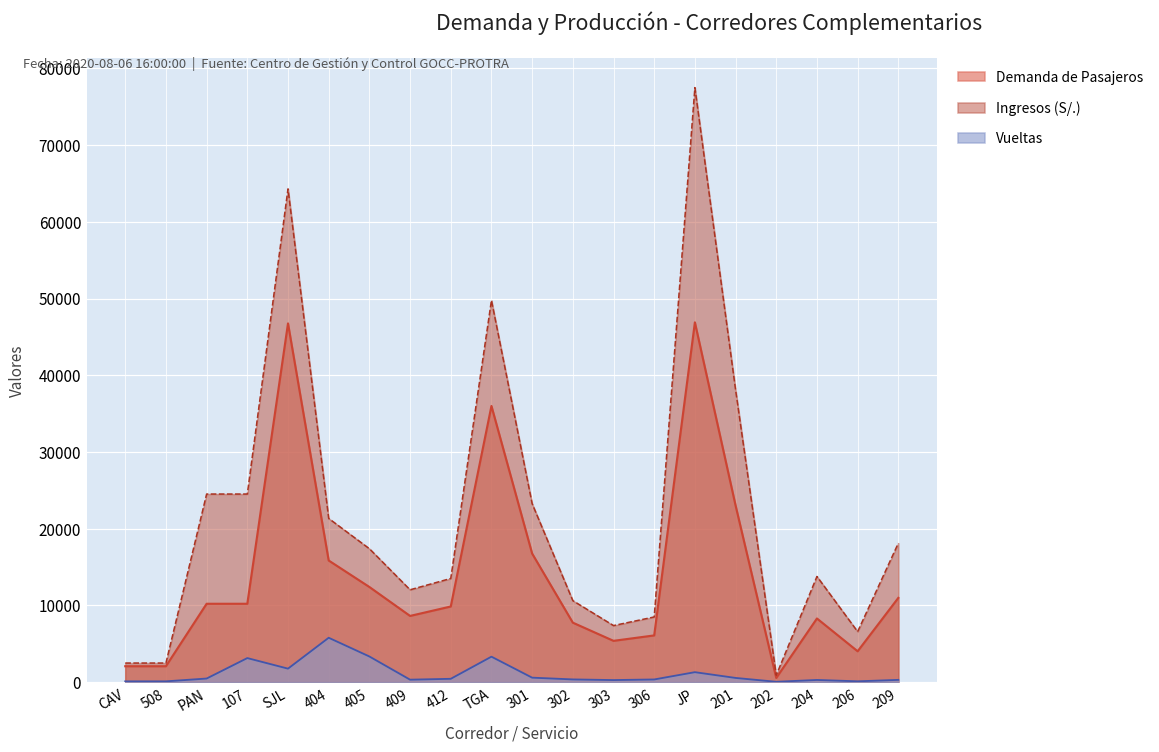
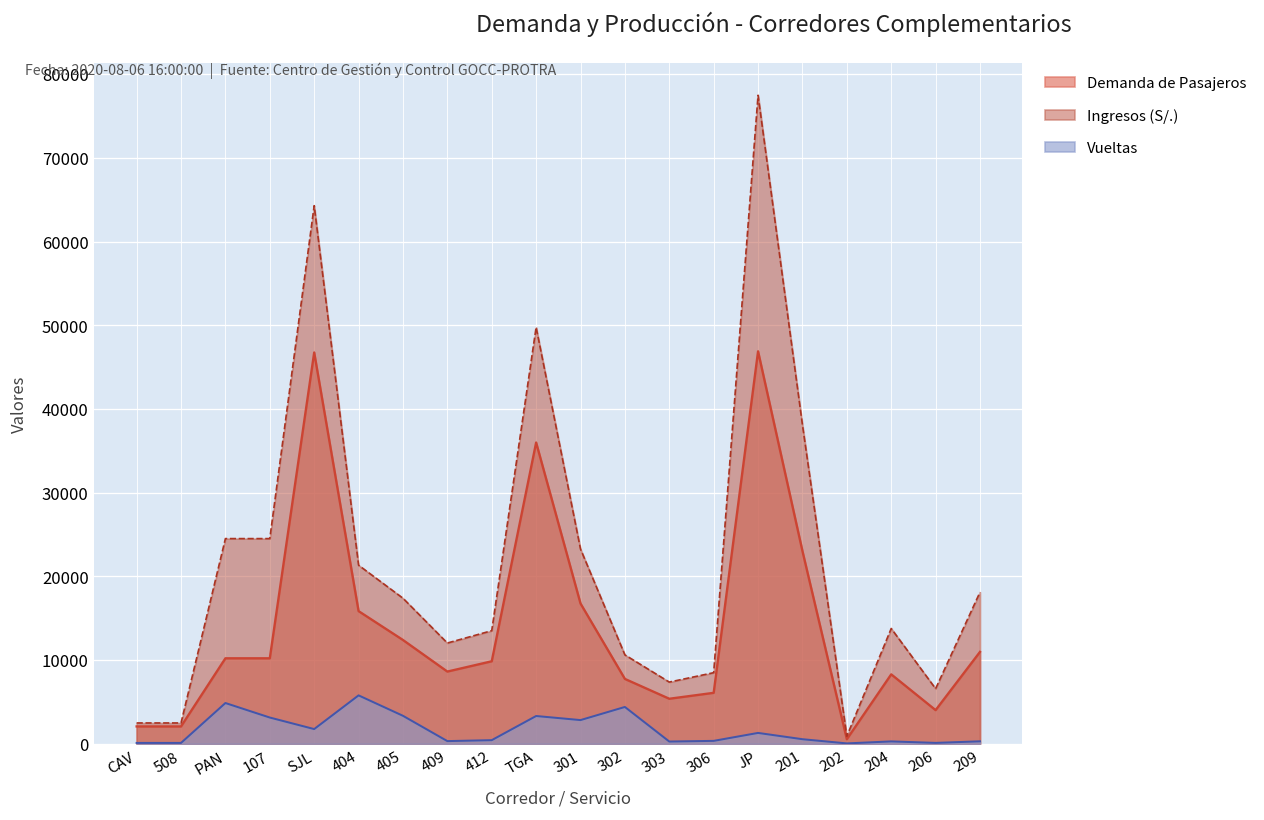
  {
    "Vueltas": {
      "CAV": 0,
      "508": 0,
-     "PAN": 0,
+     "PAN": 5000,
      "107": 3000,
      "SJL": 2000,
      "404": 6000,
      "405": 3000,
      "409": 0,
      "412": 0,
      "TGA": 3000,
-     "301": 1000,
-     "302": 0,
+     "301": 3000,
+     "302": 4000,
      "303": 0,
      "306": 0,
      "JP": 1000,
      "201": 1000,
      "202": 0,
      "204": 0,
      "206": 0,
      "209": 0
    }
  }
